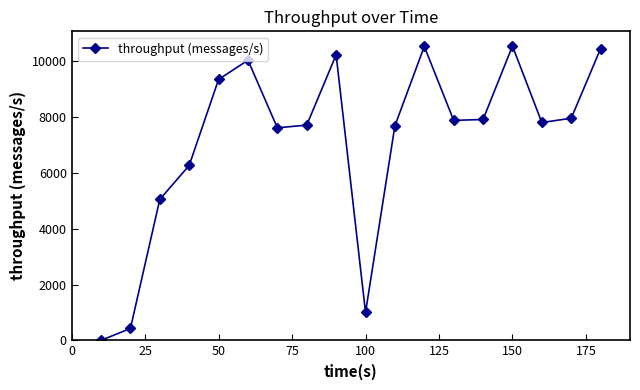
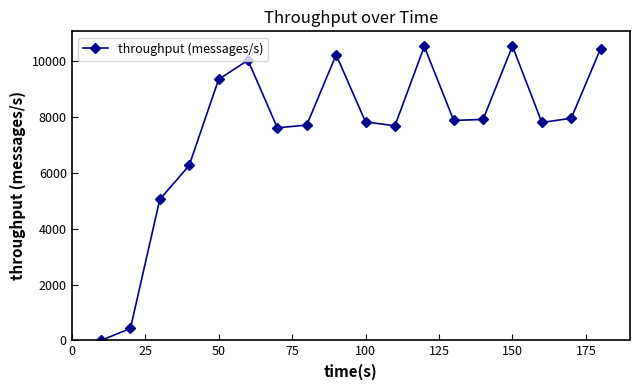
  {
    "50": 9400,
-   "100": 1000,
+   "100": 7800,
    "150": 10500
  }
